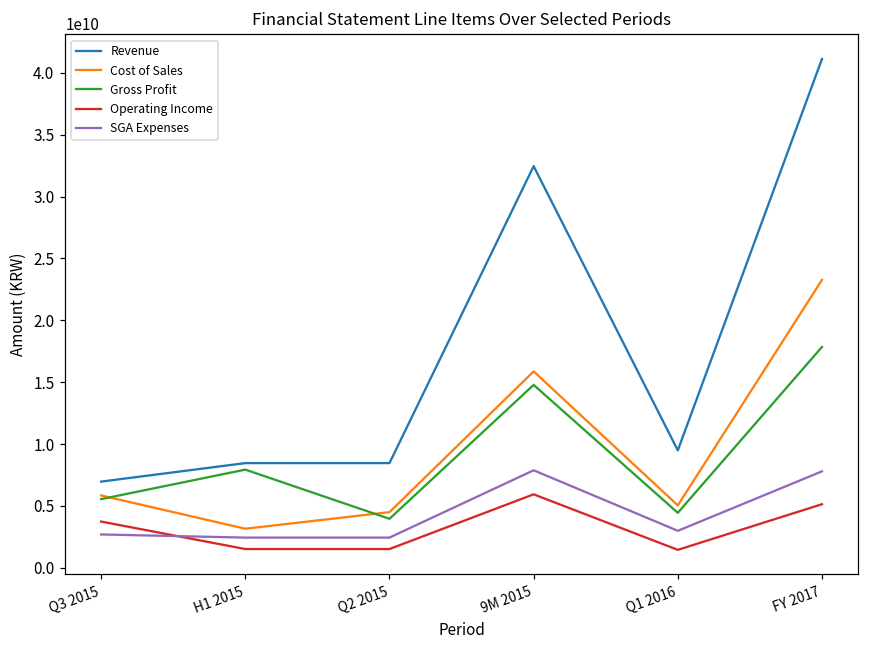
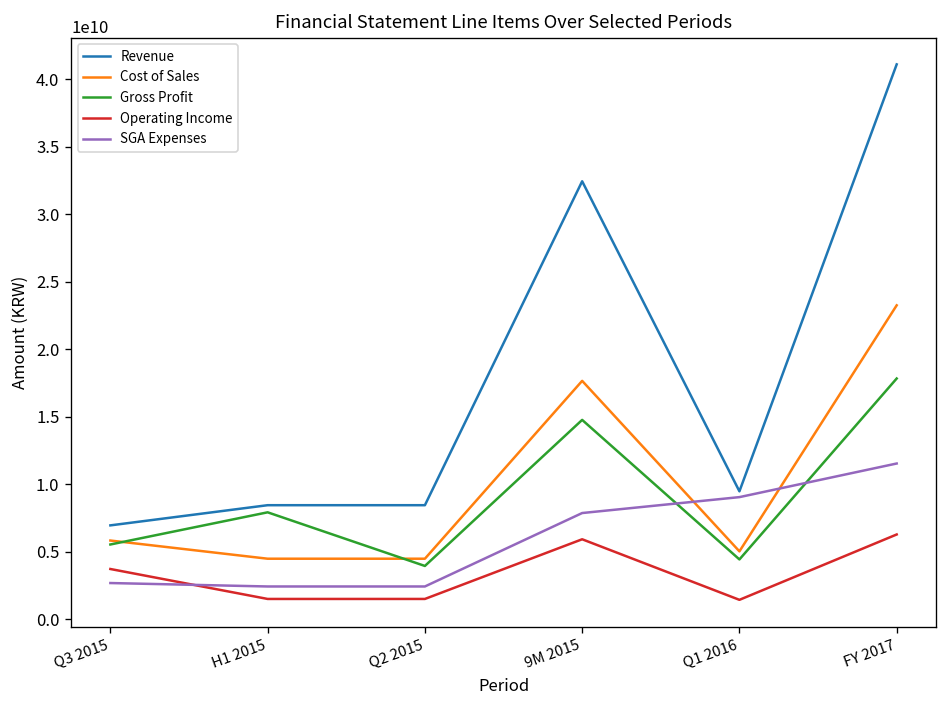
  {
    "Revenue": {
      "Q3 2015": 7000000000,
      "H1 2015": 8500000000,
      "Q2 2015": 8500000000,
      "9M 2015": 32500000000,
      "Q1 2016": 9500000000,
      "FY 2017": 41100000000
    },
    "Cost of Sales": {
      "Q3 2015": 5800000000,
-     "H1 2015": 3200000000,
+     "H1 2015": 4500000000,
      "Q2 2015": 4500000000,
-     "9M 2015": 15900000000,
+     "9M 2015": 17700000000,
      "Q1 2016": 5000000000,
      "FY 2017": 23300000000
    },
    "Gross Profit": {
      "Q3 2015": 5600000000,
      "H1 2015": 7900000000,
      "Q2 2015": 4000000000,
      "9M 2015": 14800000000,
      "Q1 2016": 4400000000,
      "FY 2017": 17800000000
    },
    "Operating Income": {
      "Q3 2015": 3700000000,
      "H1 2015": 1500000000,
      "Q2 2015": 1500000000,
      "9M 2015": 5900000000,
      "Q1 2016": 1500000000,
-     "FY 2017": 5100000000
+     "FY 2017": 6300000000
    },
    "SGA Expenses": {
      "Q3 2015": 2700000000,
      "H1 2015": 2400000000,
      "Q2 2015": 2400000000,
      "9M 2015": 7900000000,
-     "Q1 2016": 3000000000,
-     "FY 2017": 7800000000
+     "Q1 2016": 9100000000,
+     "FY 2017": 11600000000
    }
  }
